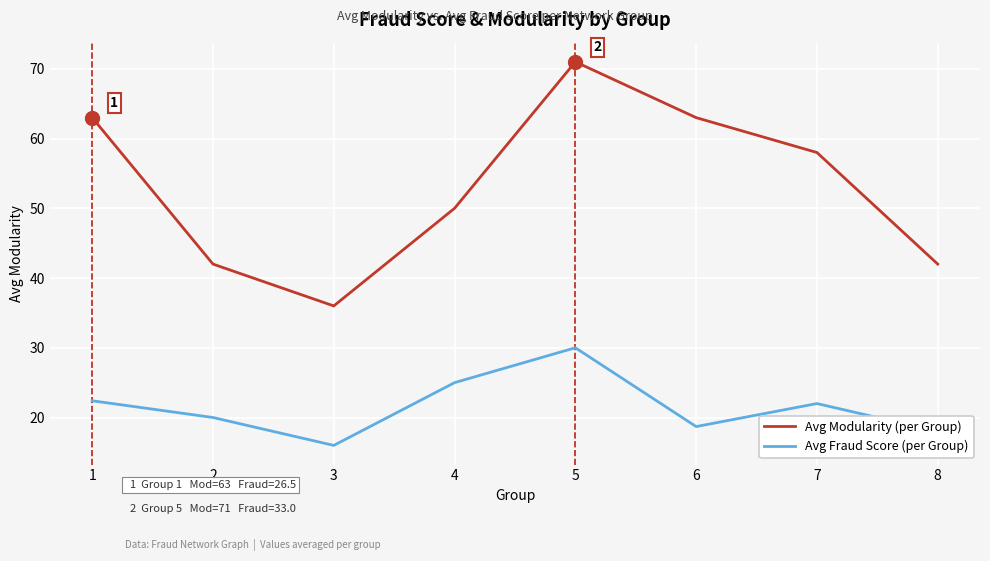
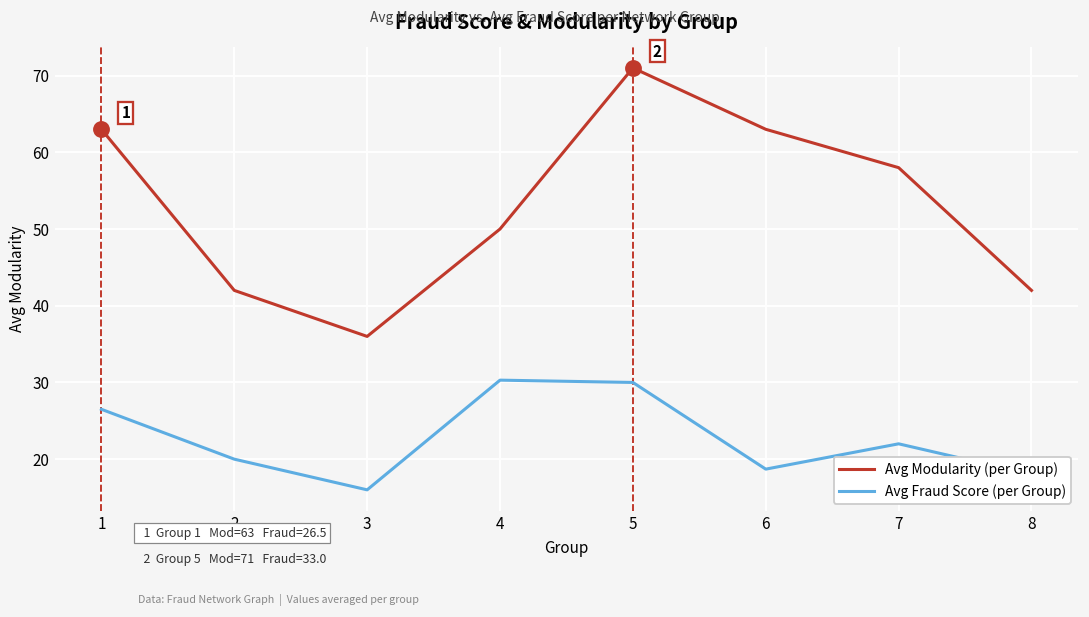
  {
    "Avg Fraud Score (per Group)": {
-     "1": 22,
+     "1": 27,
      "2": 20,
      "3": 16,
-     "4": 25,
+     "4": 30,
      "5": 30,
      "6": 19,
      "7": 22
    }
  }
